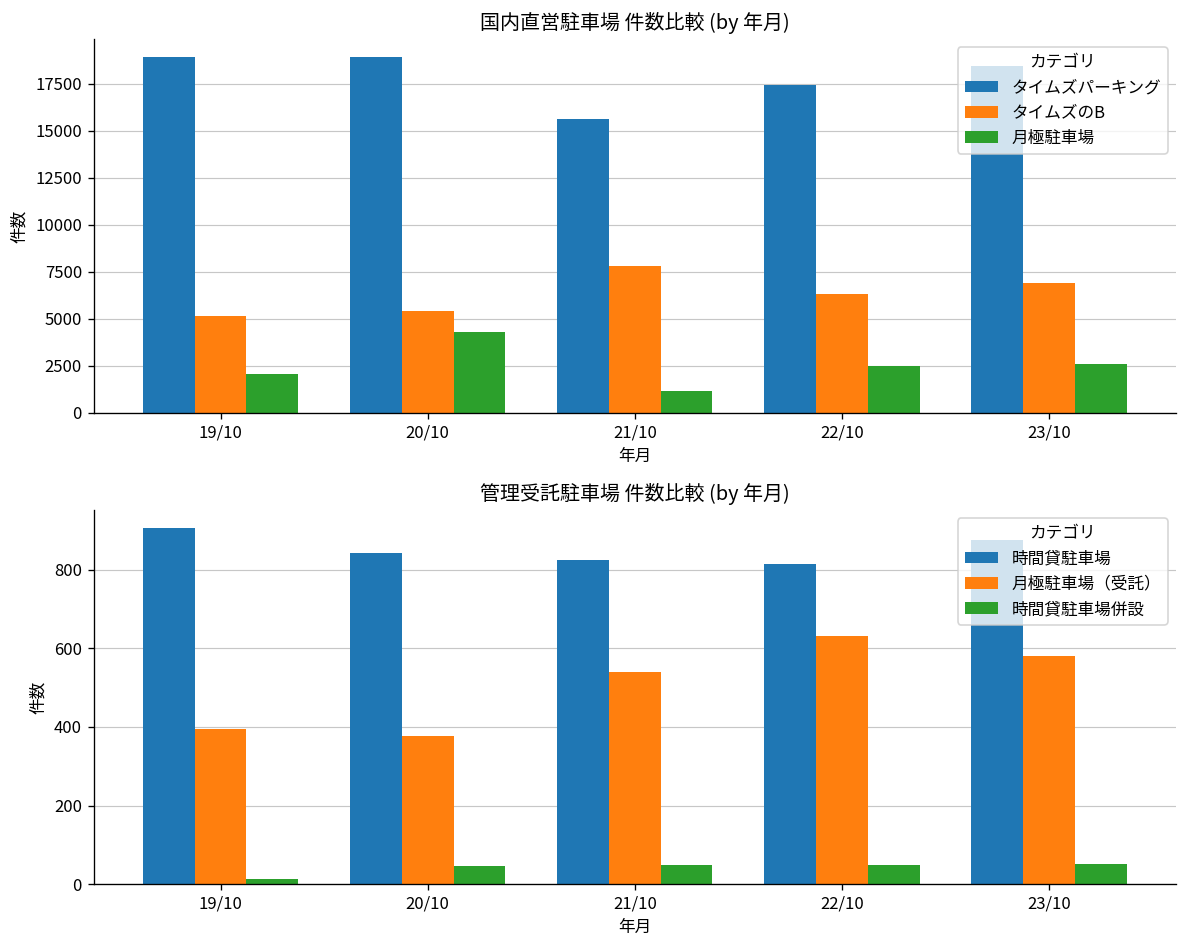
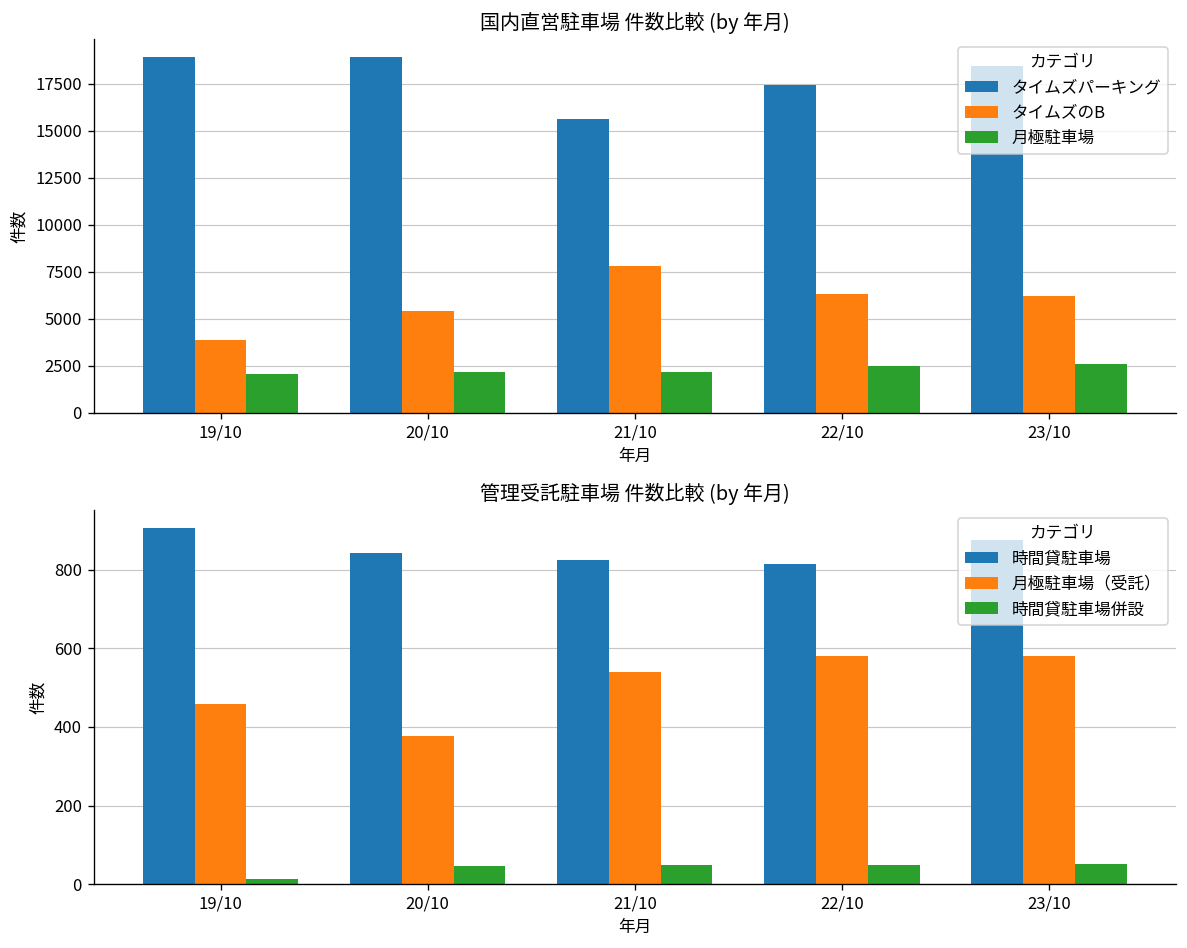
  {
    "国内直営駐車場 件数比較 (by 年月)": {
      "タイムズパーキング": {
        "19/10": 18900,
        "20/10": 18900,
        "21/10": 15600,
        "22/10": 17400
      },
      "タイムズのB": {
-       "19/10": 5200,
+       "19/10": 3900,
        "20/10": 5400,
        "21/10": 7800,
        "22/10": 6300,
-       "23/10": 6900
+       "23/10": 6200
      },
      "月極駐車場": {
        "19/10": 2100,
-       "20/10": 4300,
-       "21/10": 1200,
+       "20/10": 2200,
+       "21/10": 2200,
        "22/10": 2500,
        "23/10": 2600
      }
    },
    "管理受託駐車場 件数比較 (by 年月)": {
      "時間貸駐車場": {
        "19/10": 910,
        "20/10": 840,
        "21/10": 830,
        "22/10": 810
      },
      "月極駐車場（受託）": {
-       "19/10": 400,
+       "19/10": 460,
        "20/10": 380,
        "21/10": 540,
-       "22/10": 630,
+       "22/10": 580,
        "23/10": 580
      },
      "時間貸駐車場併設": {
        "19/10": 10,
        "20/10": 50,
        "21/10": 50,
        "22/10": 50,
        "23/10": 50
      }
    }
  }
